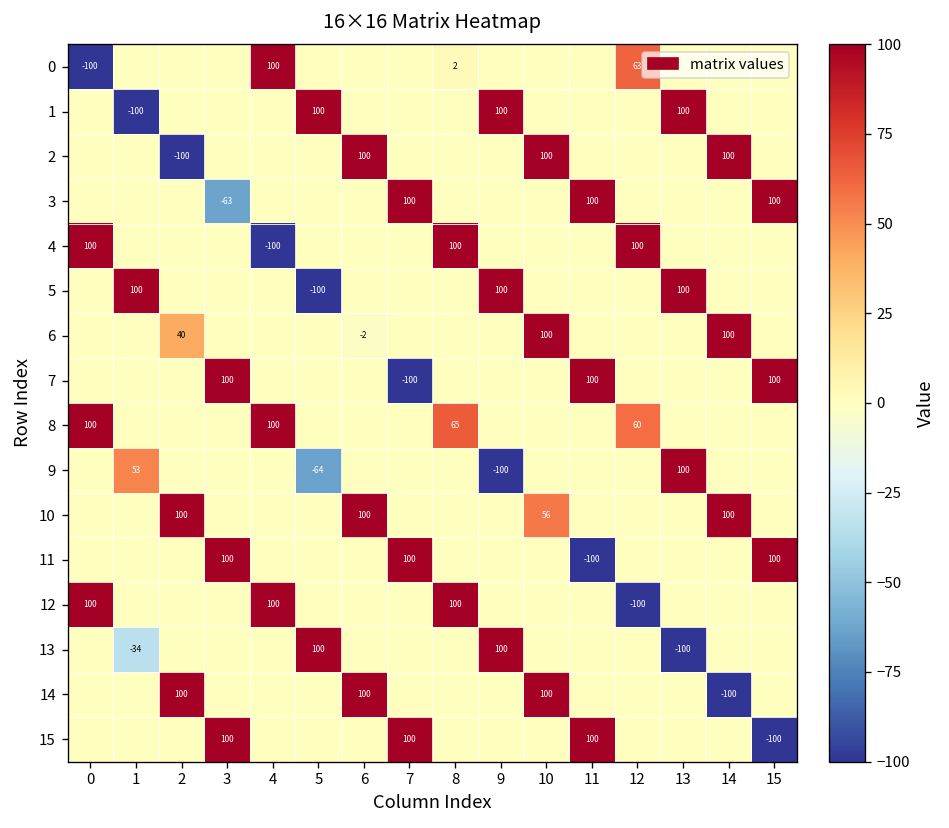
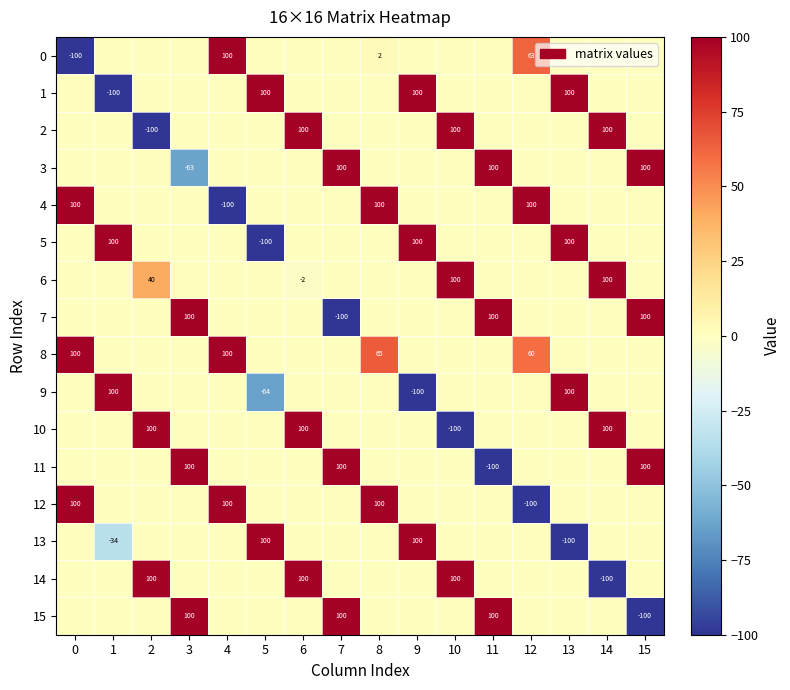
  {
    "0": {
      "0": -100,
      "4": 100,
      "8": 2,
      "12": 63
    },
    "1": {
      "1": -100,
      "5": 100,
      "9": 100,
      "13": 100
    },
    "2": {
      "2": -100,
      "6": 100,
      "10": 100,
      "14": 100
    },
    "3": {
      "3": -63,
      "7": 100,
      "11": 100,
      "15": 100
    },
    "4": {
      "0": 100,
      "4": -100,
      "8": 100,
      "12": 100
    },
    "5": {
      "1": 100,
      "5": -100,
      "9": 100,
      "13": 100
    },
    "6": {
      "2": 40,
      "6": -2,
      "10": 100,
      "14": 100
    },
    "7": {
      "3": 100,
      "7": -100,
      "11": 100,
      "15": 100
    },
    "8": {
      "0": 100,
      "4": 100,
      "8": 65,
      "12": 60
    },
    "9": {
-     "1": 53,
+     "1": 100,
      "5": -64,
      "9": -100,
      "13": 100
    },
    "10": {
      "2": 100,
      "6": 100,
-     "10": 56,
+     "10": -100,
      "14": 100
    },
    "11": {
      "3": 100,
      "7": 100,
      "11": -100,
      "15": 100
    },
    "12": {
      "0": 100,
      "4": 100,
      "8": 100,
      "12": -100
    },
    "13": {
      "1": -34,
      "5": 100,
      "9": 100,
      "13": -100
    },
    "14": {
      "2": 100,
      "6": 100,
      "10": 100,
      "14": -100
    },
    "15": {
      "3": 100,
      "7": 100,
      "11": 100,
      "15": -100
    }
  }
